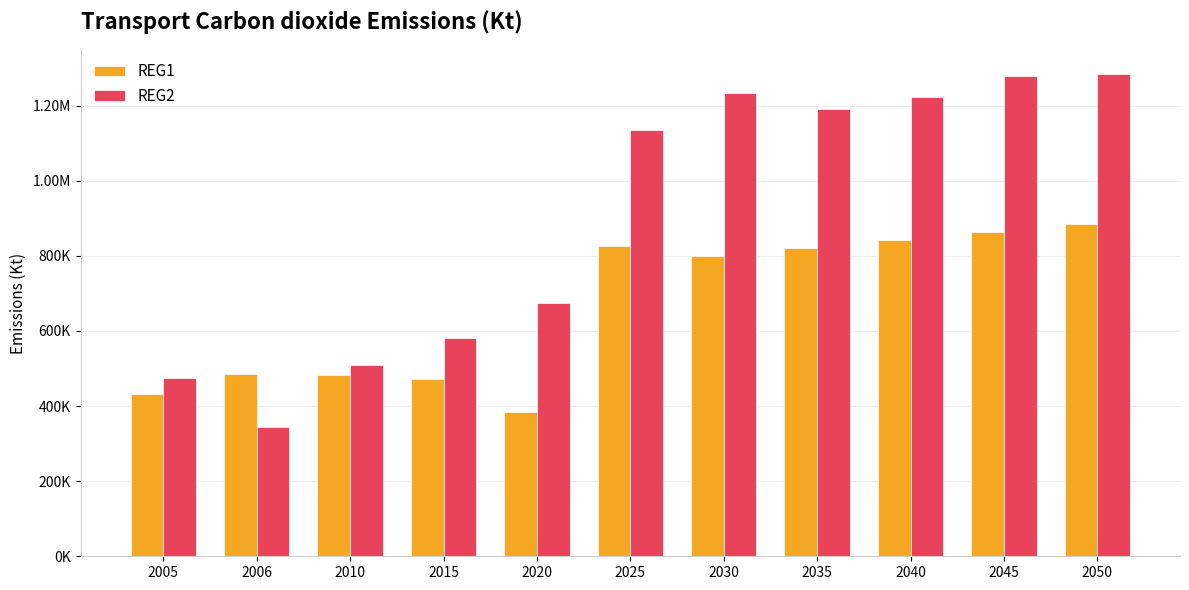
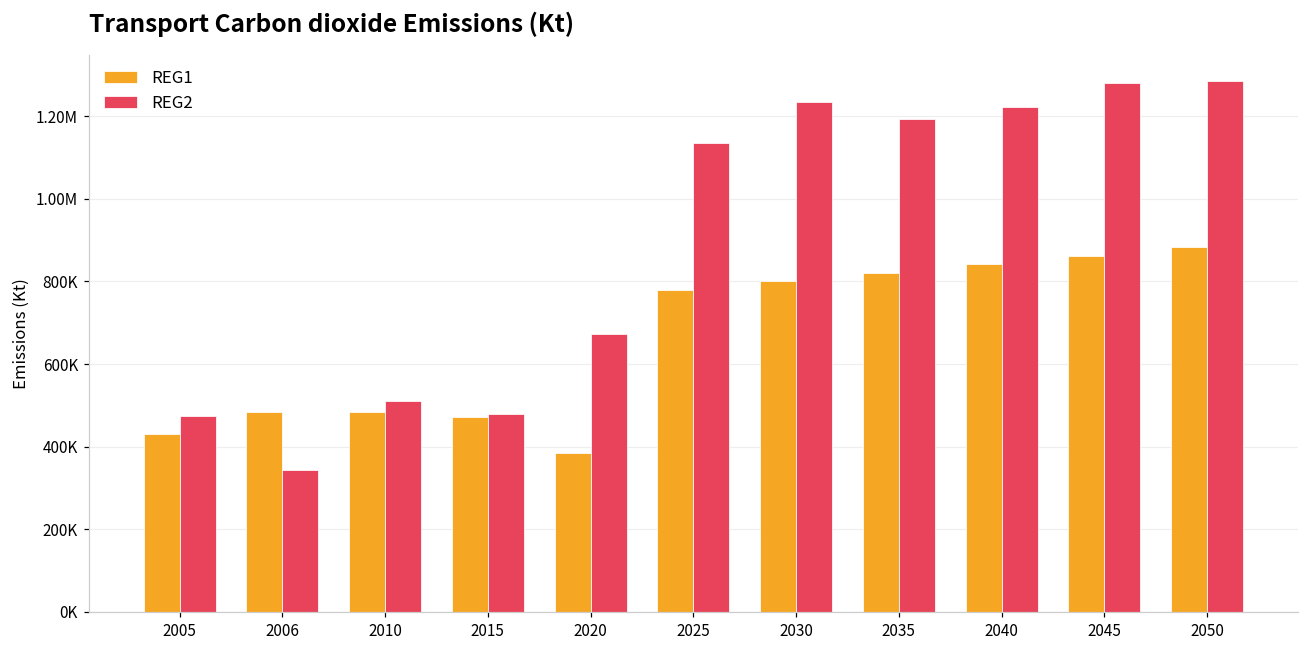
  {
    "REG1": {
      "2005": 430000,
      "2006": 480000,
      "2010": 480000,
      "2015": 470000,
      "2020": 380000,
-     "2025": 830000,
+     "2025": 780000,
      "2030": 800000,
      "2035": 820000,
      "2040": 840000,
      "2045": 860000,
      "2050": 880000
    },
    "REG2": {
      "2005": 480000,
      "2006": 340000,
      "2010": 510000,
-     "2015": 580000,
+     "2015": 480000,
      "2020": 670000,
      "2025": 1130000,
      "2030": 1230000,
      "2035": 1190000,
      "2040": 1220000,
      "2045": 1280000,
      "2050": 1280000
    }
  }
